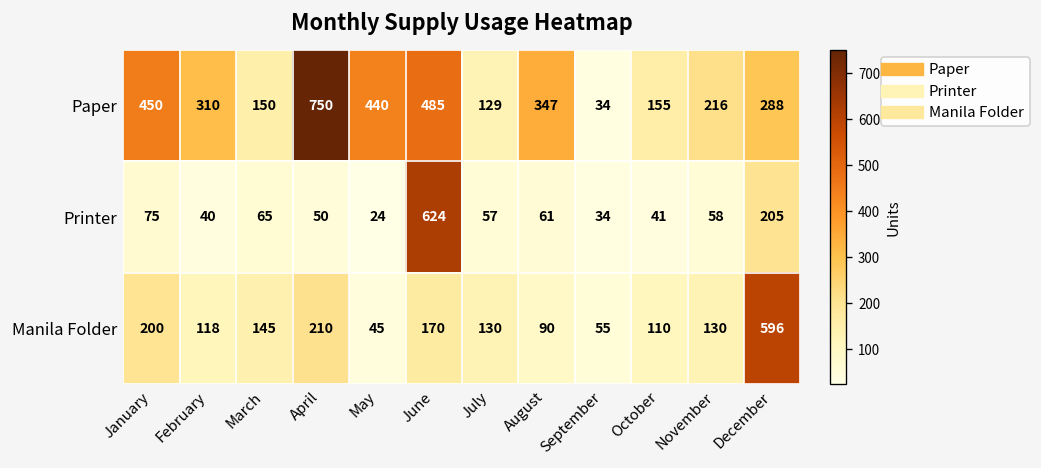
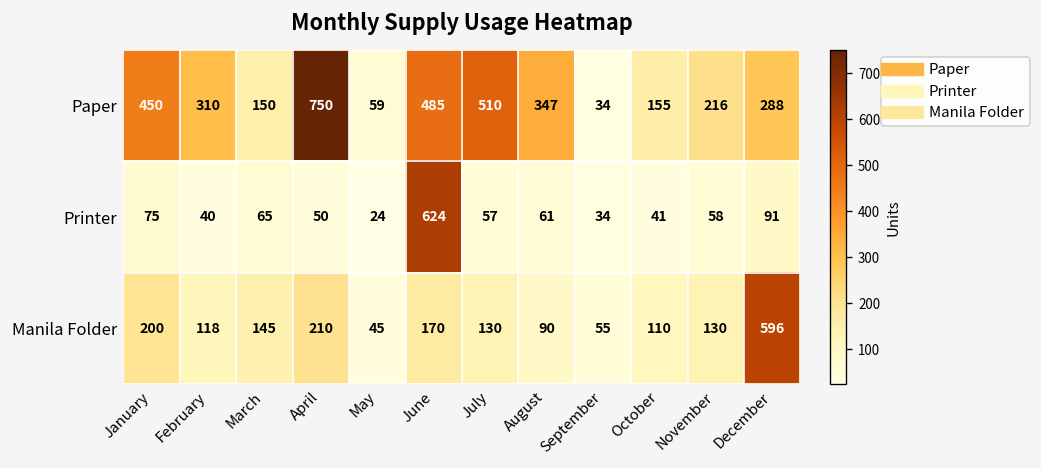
  {
    "Paper": {
      "January": 450,
      "February": 310,
      "March": 150,
      "April": 750,
-     "May": 440,
+     "May": 59,
      "June": 485,
-     "July": 129,
+     "July": 510,
      "August": 347,
      "September": 34,
      "October": 155,
      "November": 216,
      "December": 288
    },
    "Printer": {
      "January": 75,
      "February": 40,
      "March": 65,
      "April": 50,
      "May": 24,
      "June": 624,
      "July": 57,
      "August": 61,
      "September": 34,
      "October": 41,
      "November": 58,
-     "December": 205
+     "December": 91
    },
    "Manila Folder": {
      "January": 200,
      "February": 118,
      "March": 145,
      "April": 210,
      "May": 45,
      "June": 170,
      "July": 130,
      "August": 90,
      "September": 55,
      "October": 110,
      "November": 130,
      "December": 596
    }
  }
